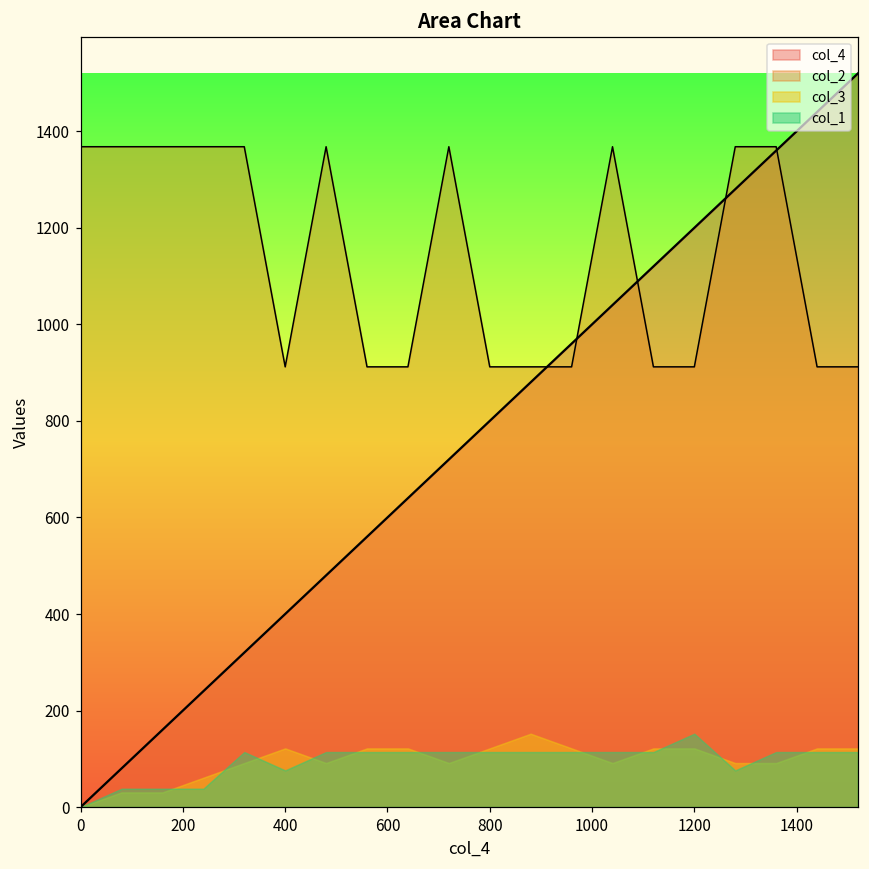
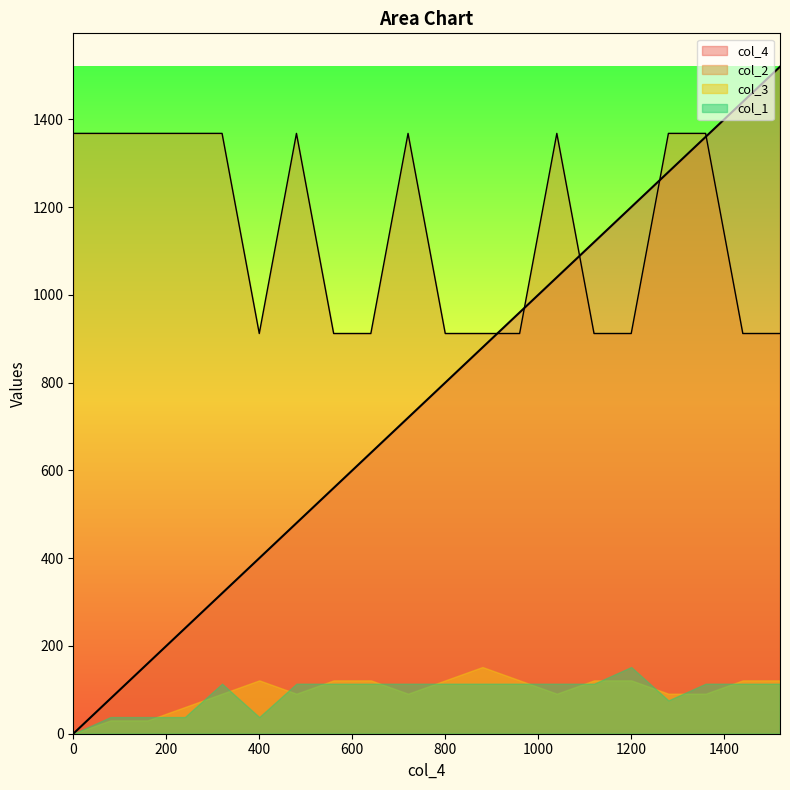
  {
    "col_1": {
-     "400": 80,
+     "400": 40,
      "800": 110,
      "1200": 150
    }
  }
